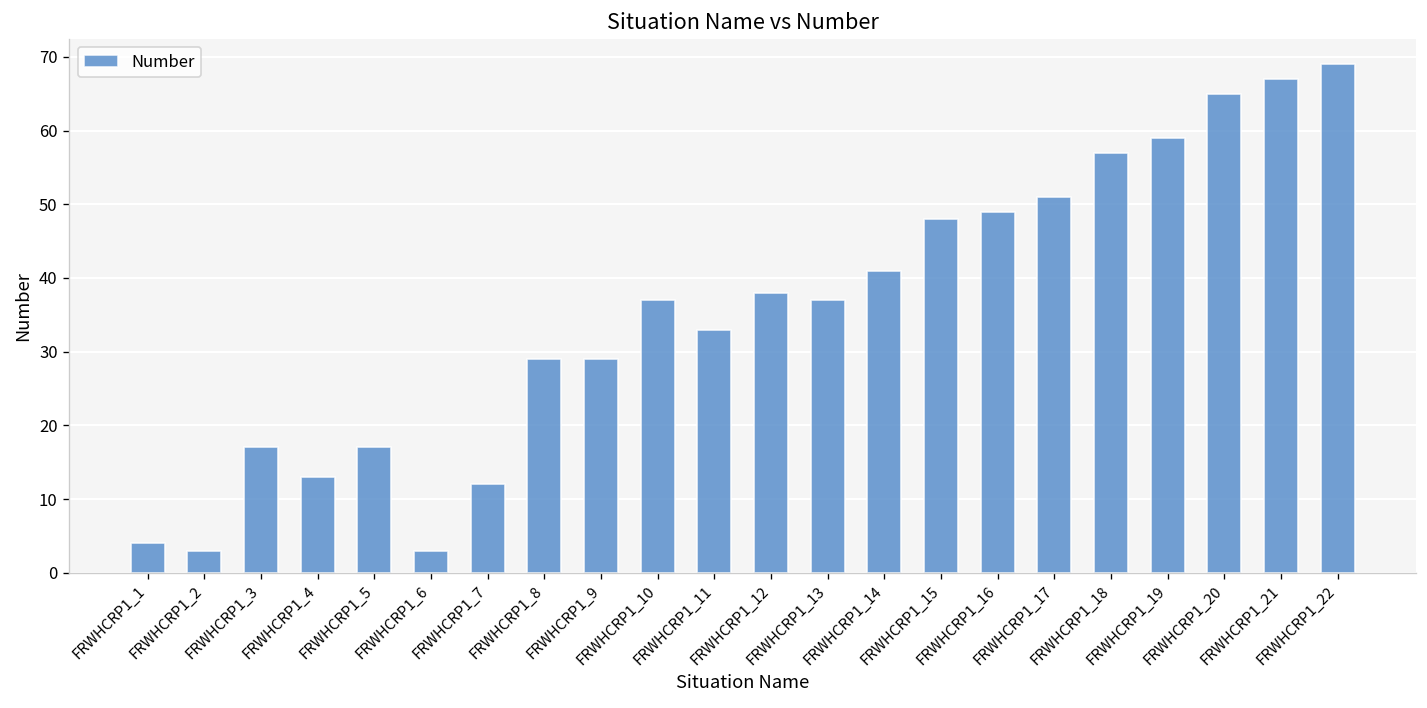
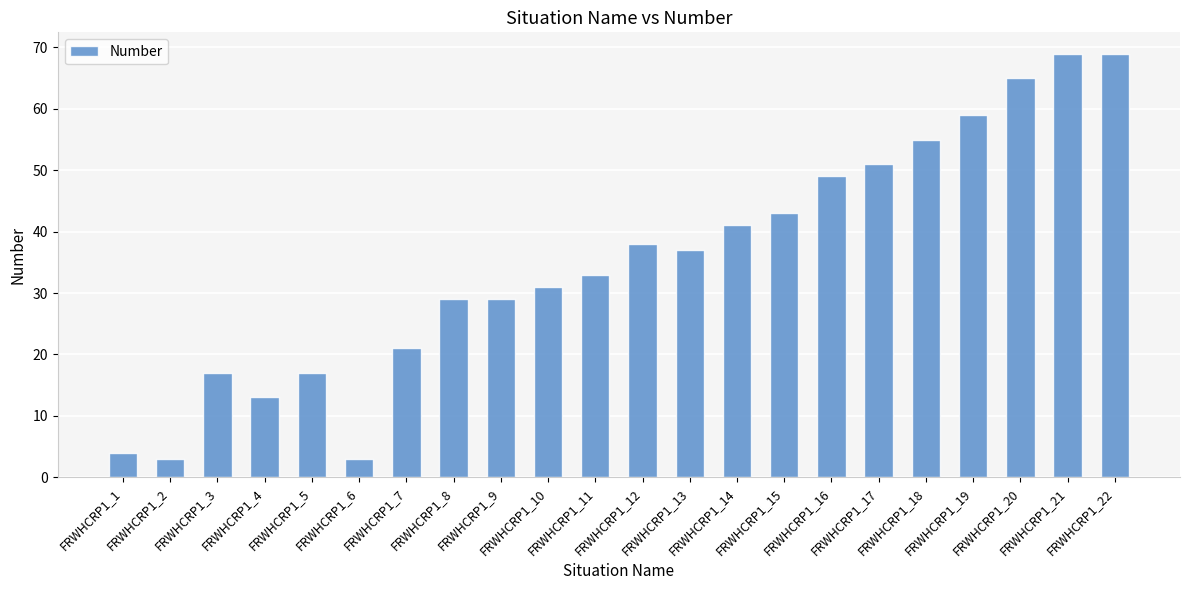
  {
    "FRWHCRP1_1": 4,
    "FRWHCRP1_2": 3,
    "FRWHCRP1_3": 17,
    "FRWHCRP1_4": 13,
    "FRWHCRP1_5": 17,
    "FRWHCRP1_6": 3,
-   "FRWHCRP1_7": 12,
+   "FRWHCRP1_7": 21,
    "FRWHCRP1_8": 29,
    "FRWHCRP1_9": 29,
-   "FRWHCRP1_10": 37,
+   "FRWHCRP1_10": 31,
    "FRWHCRP1_11": 33,
    "FRWHCRP1_12": 38,
    "FRWHCRP1_13": 37,
    "FRWHCRP1_14": 41,
-   "FRWHCRP1_15": 48,
+   "FRWHCRP1_15": 43,
    "FRWHCRP1_16": 49,
    "FRWHCRP1_17": 51,
-   "FRWHCRP1_18": 57,
+   "FRWHCRP1_18": 55,
    "FRWHCRP1_19": 59,
    "FRWHCRP1_20": 65,
-   "FRWHCRP1_21": 67,
+   "FRWHCRP1_21": 69,
    "FRWHCRP1_22": 69
  }
